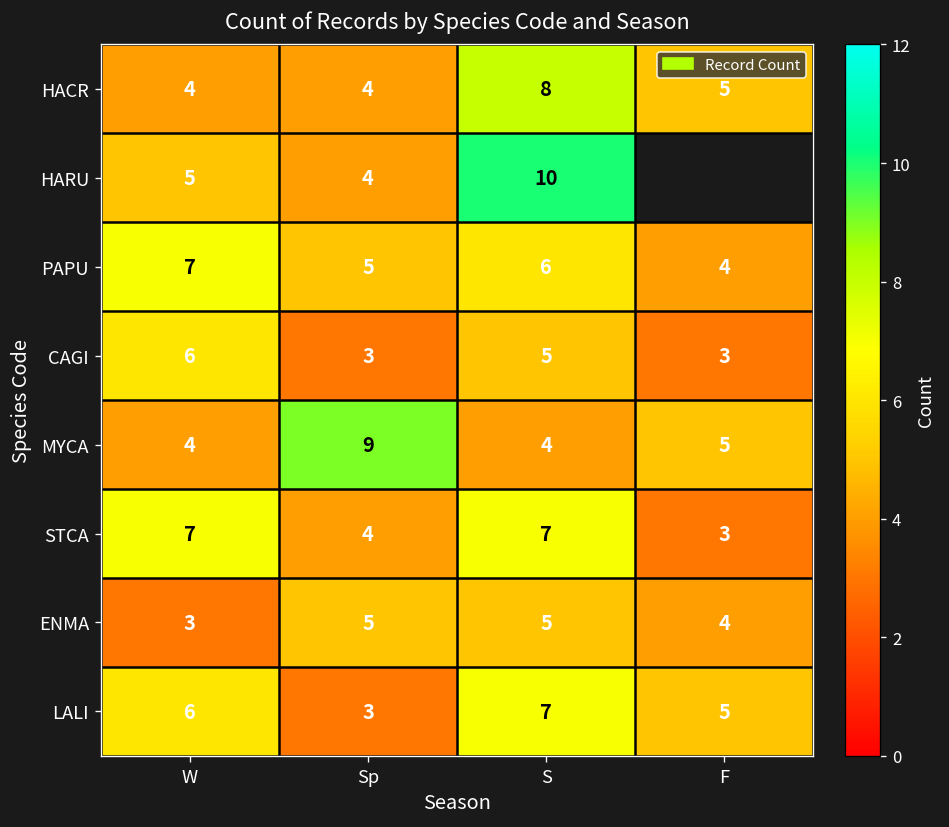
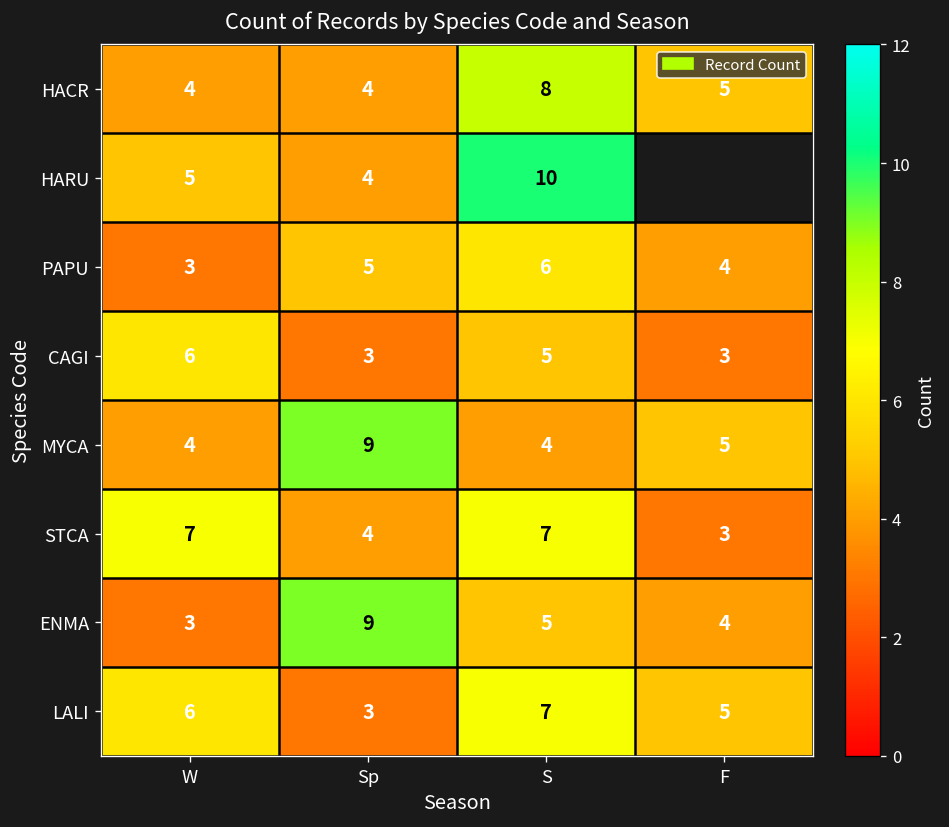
  {
    "HACR": {
      "W": 4,
      "Sp": 4,
      "S": 8
    },
    "HARU": {
      "W": 5,
      "Sp": 4,
      "S": 10
    },
    "PAPU": {
-     "W": 7,
+     "W": 3,
      "Sp": 5,
      "S": 6,
      "F": 4
    },
    "CAGI": {
      "W": 6,
      "Sp": 3,
      "S": 5,
      "F": 3
    },
    "MYCA": {
      "W": 4,
      "Sp": 9,
      "S": 4,
      "F": 5
    },
    "STCA": {
      "W": 7,
      "Sp": 4,
      "S": 7,
      "F": 3
    },
    "ENMA": {
      "W": 3,
-     "Sp": 5,
+     "Sp": 9,
      "S": 5,
      "F": 4
    },
    "LALI": {
      "W": 6,
      "Sp": 3,
      "S": 7,
      "F": 5
    }
  }
